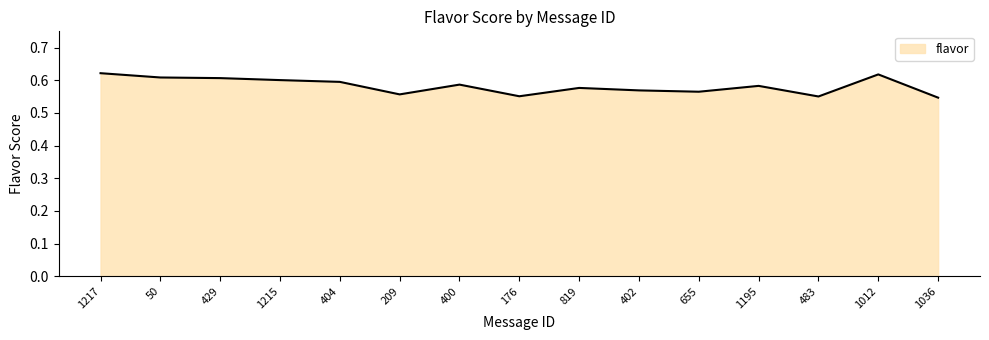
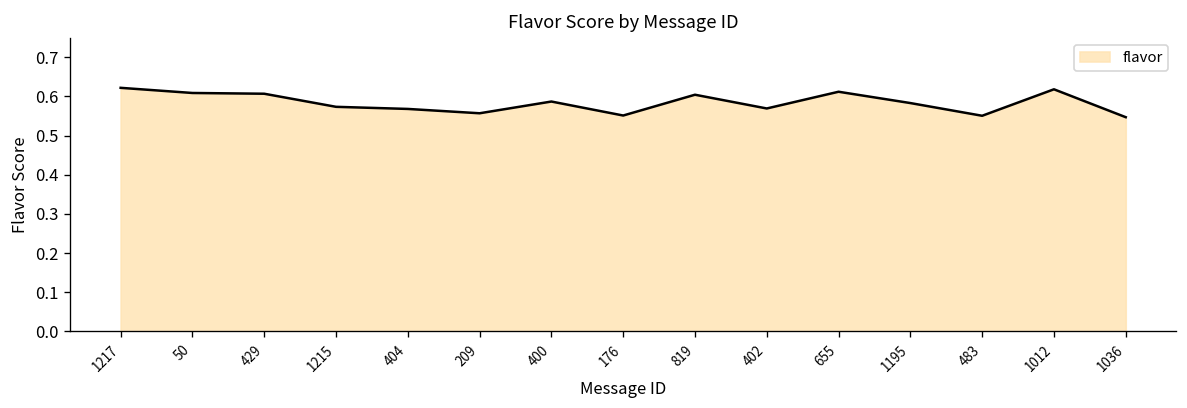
  {
    "1217": 0.62,
    "50": 0.61,
    "429": 0.61,
-   "1215": 0.60,
-   "404": 0.60,
+   "1215": 0.57,
+   "404": 0.57,
    "209": 0.56,
    "400": 0.59,
    "176": 0.55,
-   "819": 0.58,
+   "819": 0.60,
    "402": 0.57,
-   "655": 0.57,
+   "655": 0.61,
    "1195": 0.58,
    "483": 0.55,
    "1012": 0.62,
    "1036": 0.55
  }
